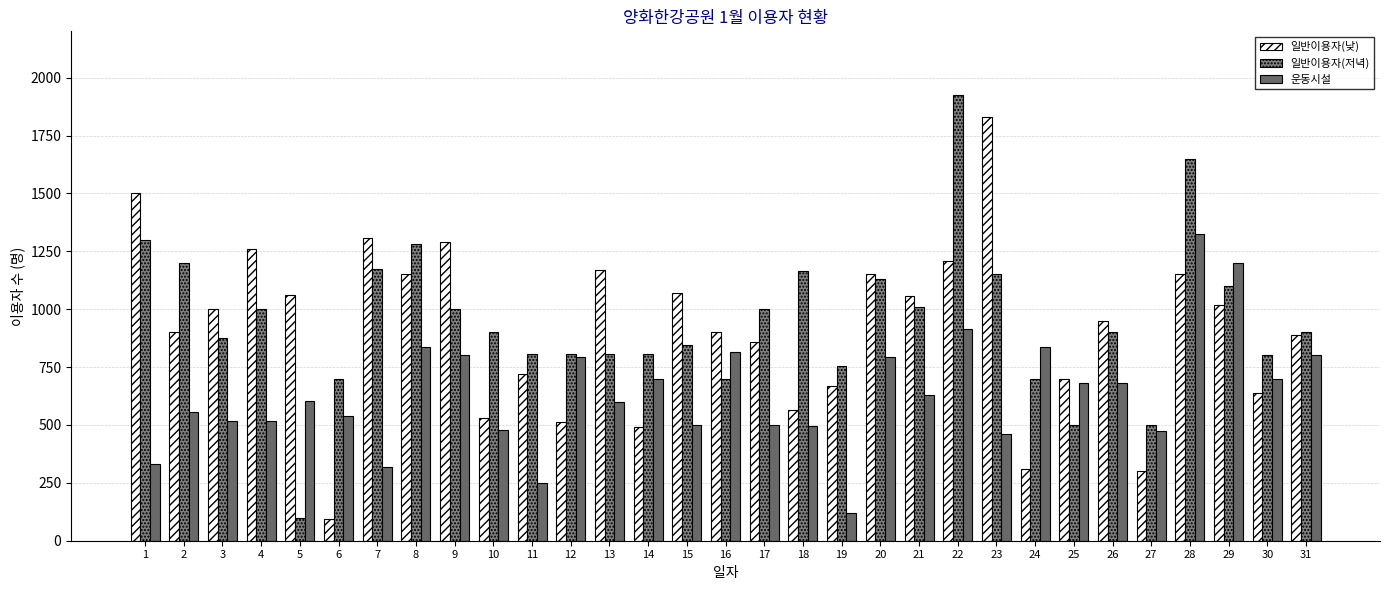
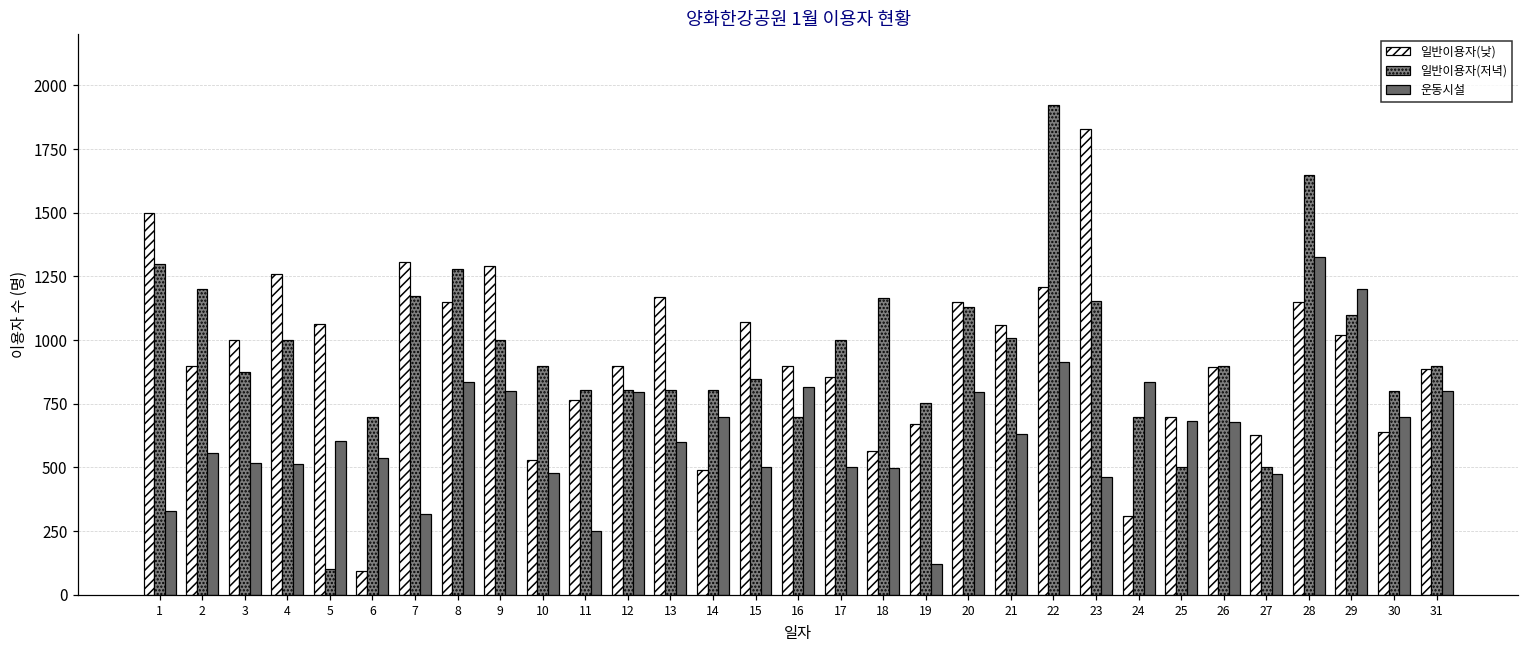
  {
    "일반이용자(낮)": {
      "1": 1500,
      "2": 900,
      "3": 1000,
      "4": 1260,
      "5": 1060,
      "6": 90,
      "7": 1310,
      "8": 1150,
      "9": 1290,
      "10": 530,
-     "11": 720,
-     "12": 510,
+     "11": 770,
+     "12": 900,
      "13": 1170,
      "14": 490,
      "15": 1070,
      "16": 900,
      "17": 860,
      "18": 570,
      "19": 670,
      "20": 1150,
      "21": 1060,
      "22": 1210,
      "23": 1830,
      "24": 310,
      "25": 700,
-     "26": 950,
-     "27": 300,
+     "26": 900,
+     "27": 630,
      "28": 1150,
      "29": 1020,
      "30": 640,
      "31": 890
    }
  }
